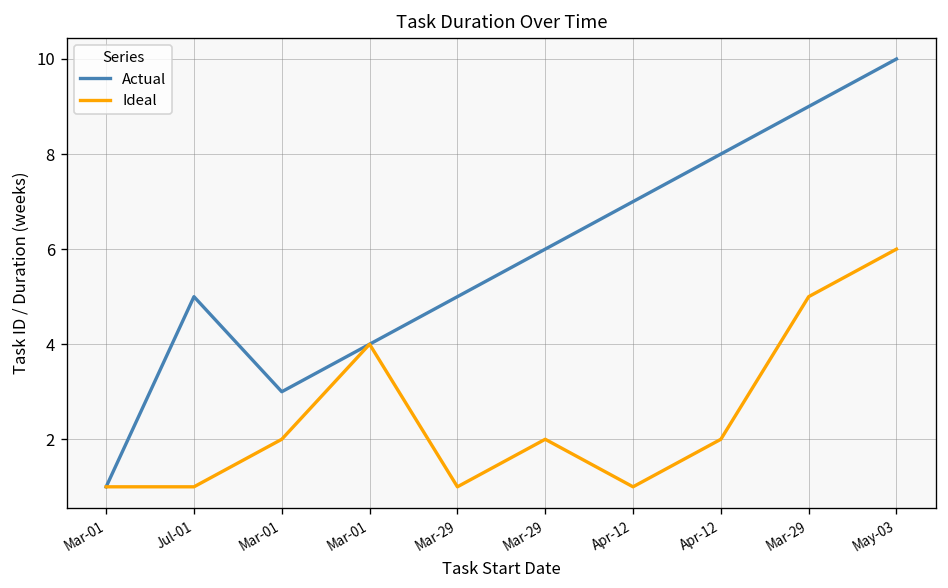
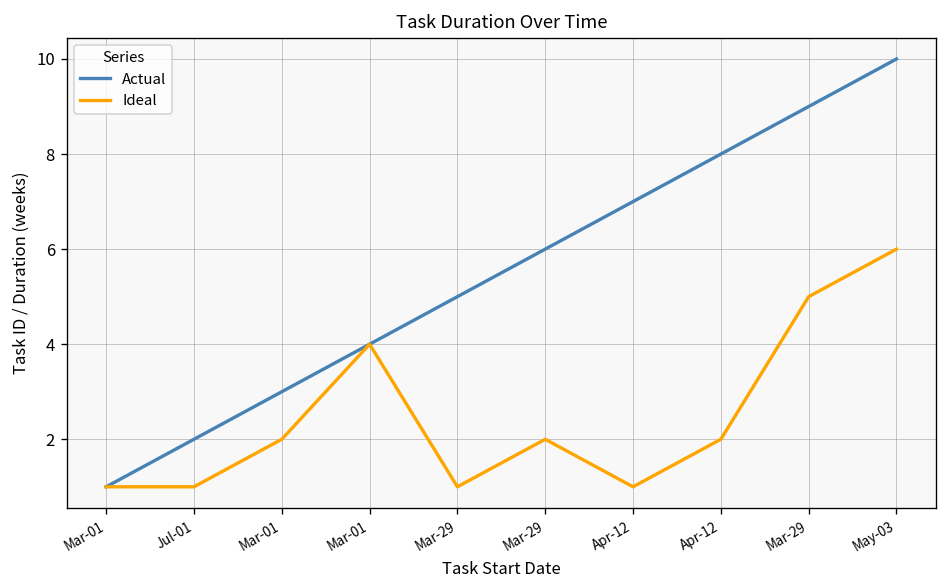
  {
    "Actual": {
-     "Jul-01": 5,
+     "Jul-01": 2,
      "May-03": 10
    },
    "Ideal": {
      "Jul-01": 1,
      "May-03": 6
    }
  }
